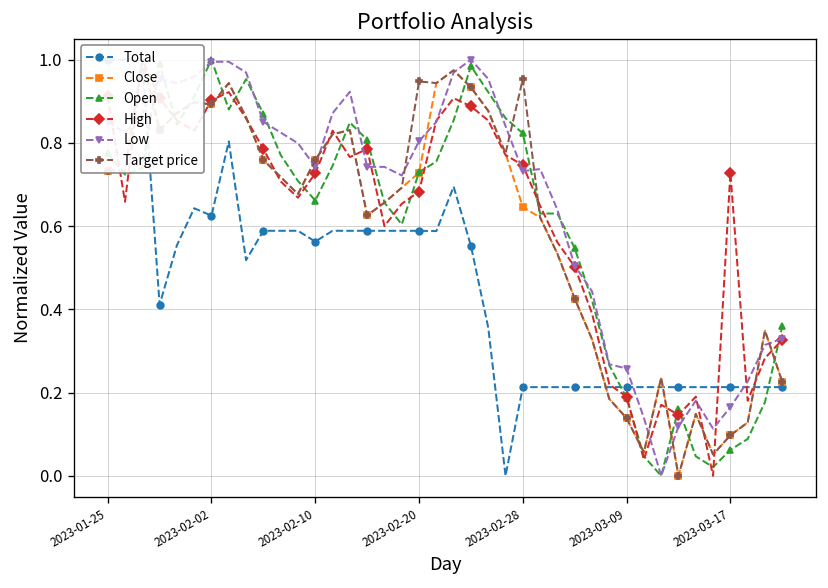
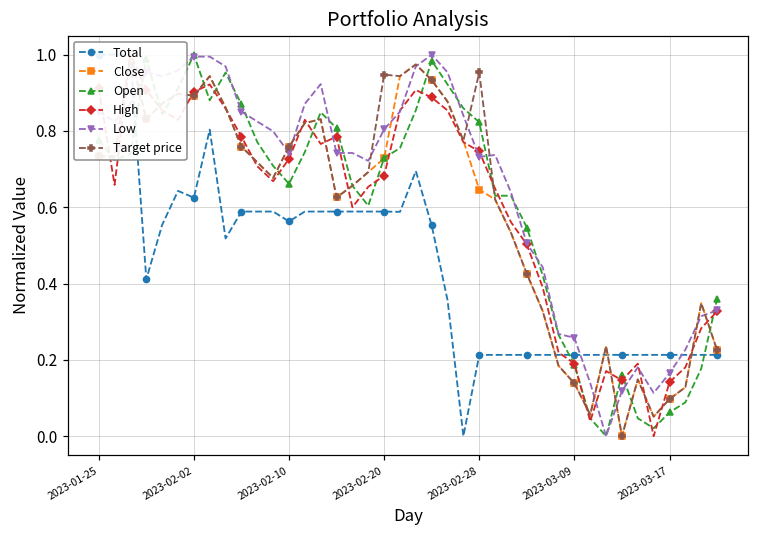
  {
    "Total": {
      "2023-02-02": 0.63,
      "2023-02-10": 0.56,
      "2023-02-20": 0.59,
      "2023-02-28": 0.21,
      "2023-03-09": 0.21,
      "2023-03-17": 0.21
    },
    "Close": {
      "2023-02-28": 0.65
    },
    "Open": {
      "2023-02-10": 0.66,
      "2023-02-28": 0.82,
      "2023-03-17": 0.06
    },
    "High": {
      "2023-02-02": 0.90,
      "2023-02-10": 0.73,
      "2023-02-20": 0.68,
      "2023-02-28": 0.75,
-     "2023-03-17": 0.73
+     "2023-03-17": 0.14
    },
    "Low": {
      "2023-02-10": 0.74,
      "2023-02-20": 0.80,
      "2023-02-28": 0.73,
      "2023-03-09": 0.26,
      "2023-03-17": 0.16
    },
    "Target price": {
      "2023-02-20": 0.95,
      "2023-02-28": 0.95
    }
  }
